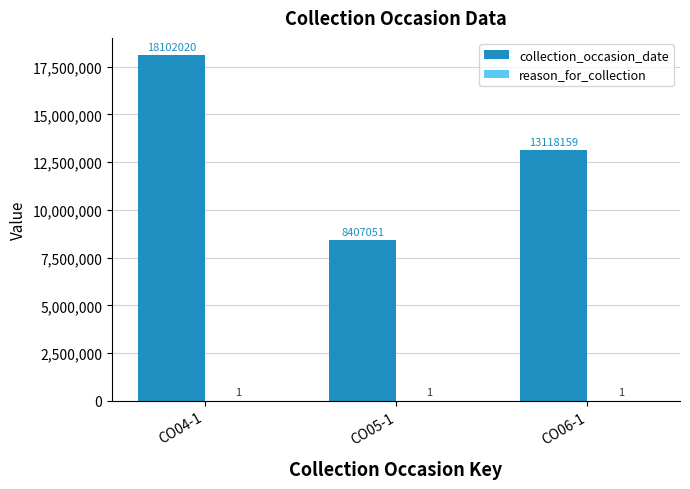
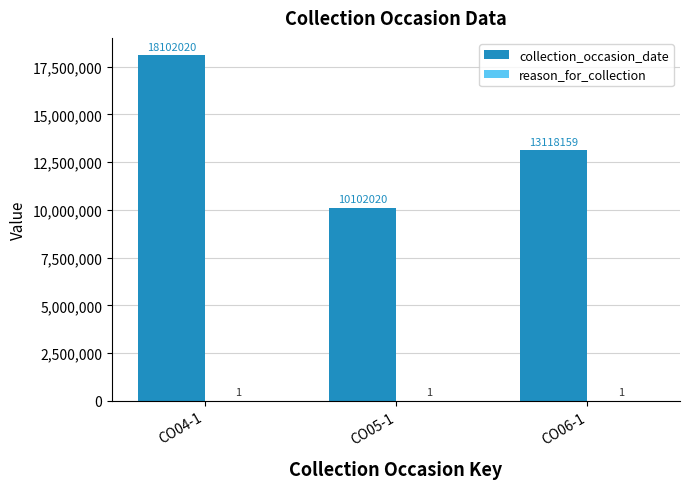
  {
    "collection_occasion_date": {
      "CO04-1": 18102020,
-     "CO05-1": 8407051,
+     "CO05-1": 10102020,
      "CO06-1": 13118159
    },
    "reason_for_collection": {
      "CO04-1": 1,
      "CO05-1": 1,
      "CO06-1": 1
    }
  }
